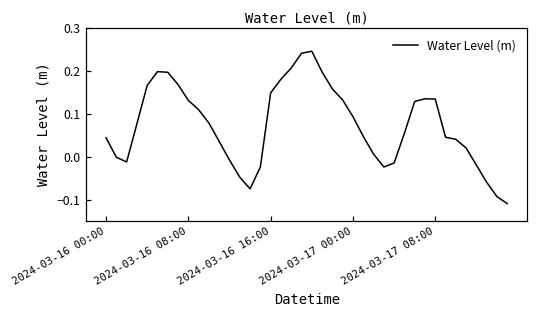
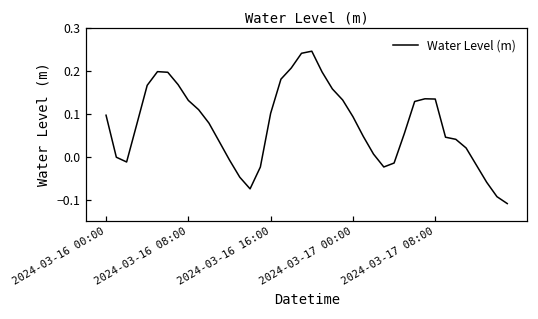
  {
-   "2024-03-16 00:00": 0.04,
+   "2024-03-16 00:00": 0.10,
    "2024-03-16 08:00": 0.13,
-   "2024-03-16 16:00": 0.15,
+   "2024-03-16 16:00": 0.10,
    "2024-03-17 00:00": 0.09,
    "2024-03-17 08:00": 0.13
  }
